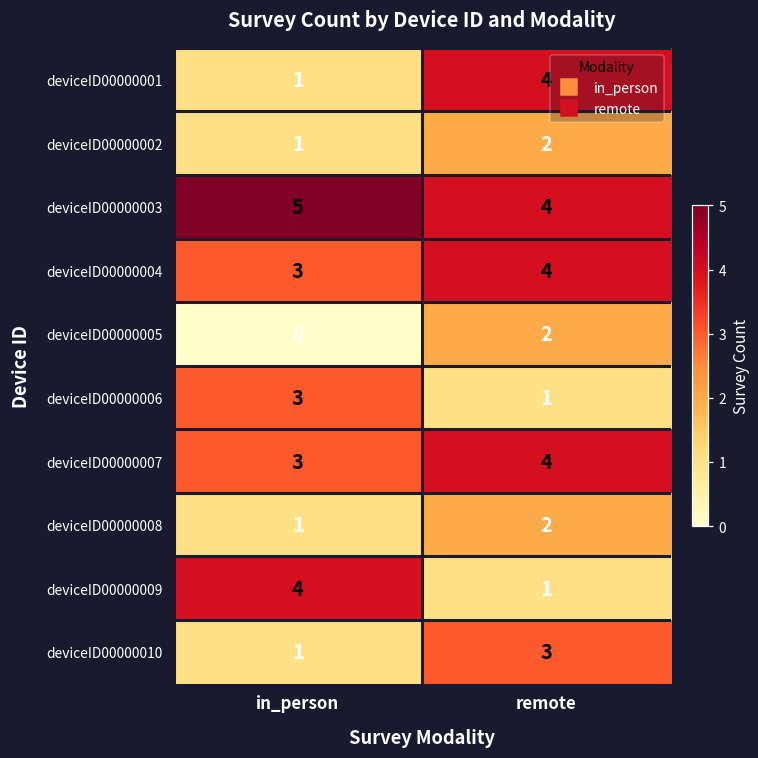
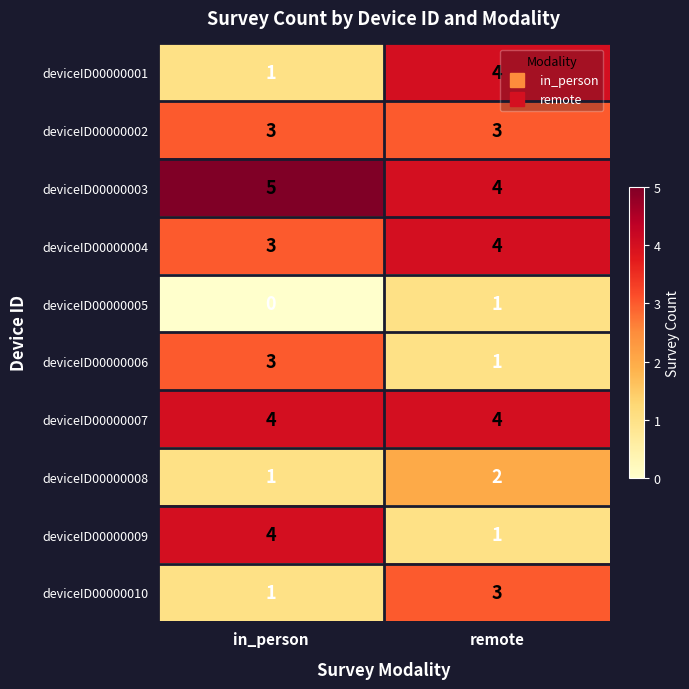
  {
    "deviceID00000001": {
      "in_person": 1
    },
    "deviceID00000002": {
-     "in_person": 1,
-     "remote": 2
+     "in_person": 3,
+     "remote": 3
    },
    "deviceID00000003": {
      "in_person": 5,
      "remote": 4
    },
    "deviceID00000004": {
      "in_person": 3,
      "remote": 4
    },
    "deviceID00000005": {
      "in_person": 0,
-     "remote": 2
+     "remote": 1
    },
    "deviceID00000006": {
      "in_person": 3,
      "remote": 1
    },
    "deviceID00000007": {
-     "in_person": 3,
+     "in_person": 4,
      "remote": 4
    },
    "deviceID00000008": {
      "in_person": 1,
      "remote": 2
    },
    "deviceID00000009": {
      "in_person": 4,
      "remote": 1
    },
    "deviceID00000010": {
      "in_person": 1,
      "remote": 3
    }
  }
